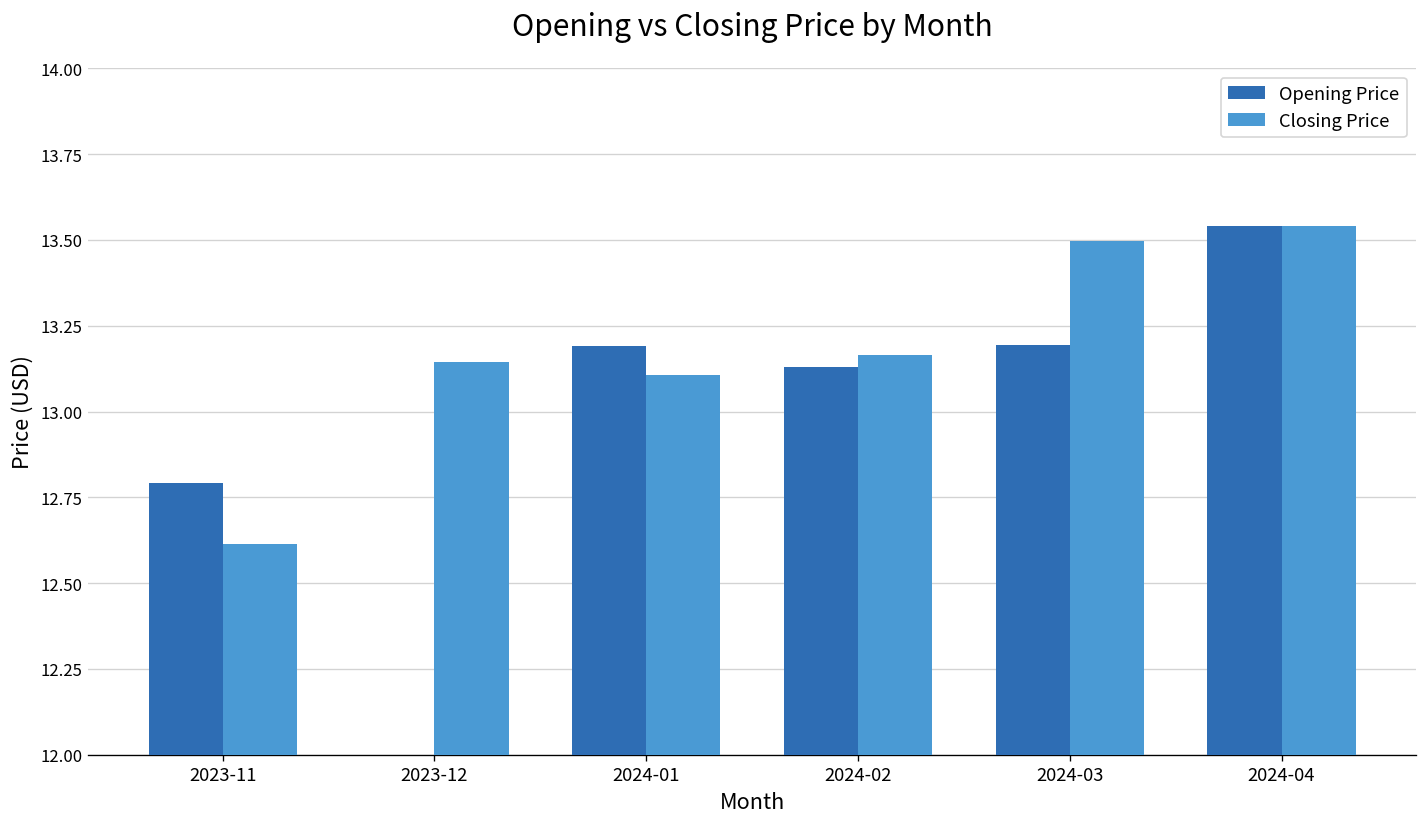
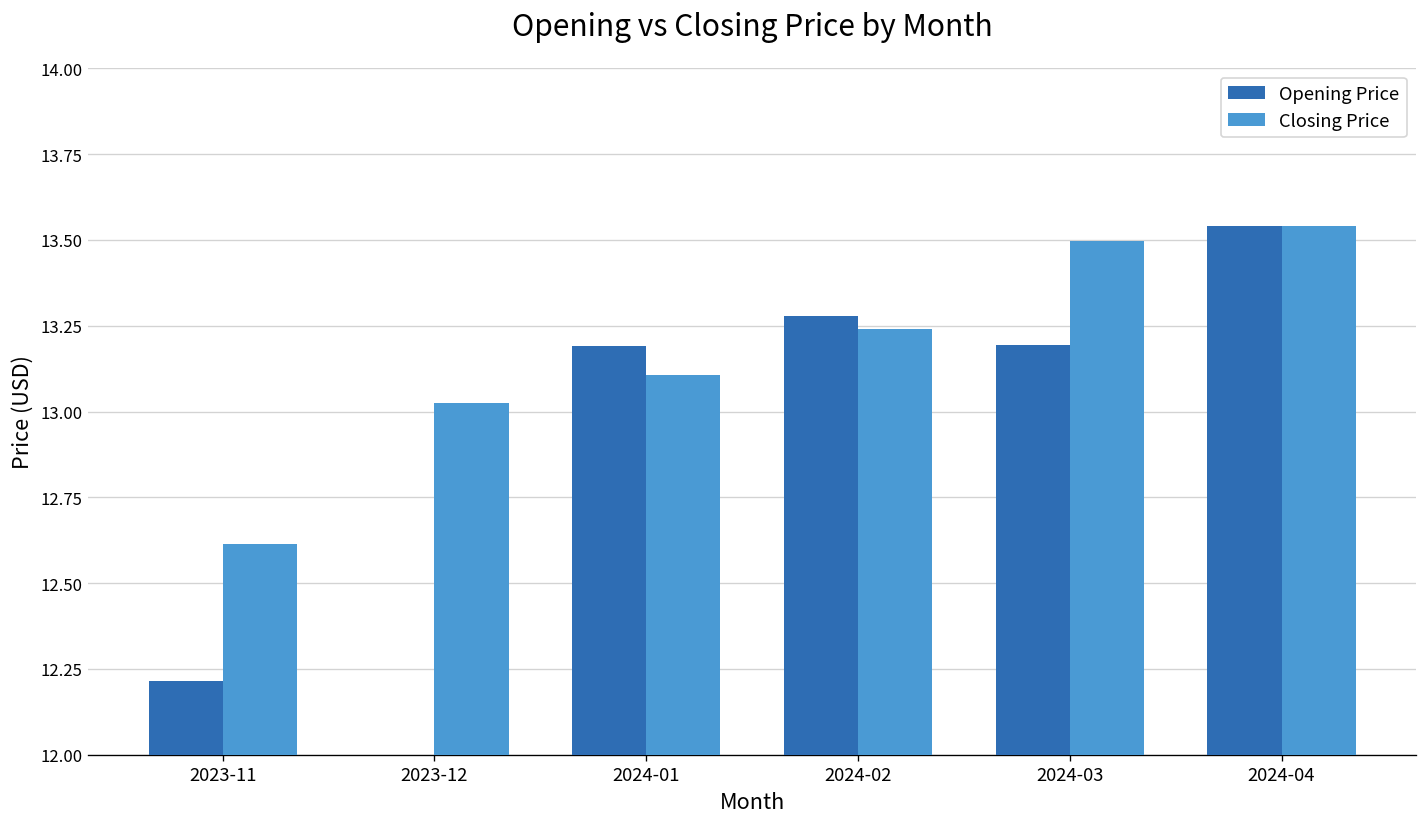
  {
    "Opening Price": {
-     "2023-11": 12.79,
+     "2023-11": 12.22,
      "2024-01": 13.19,
-     "2024-02": 13.13,
+     "2024-02": 13.28,
      "2024-03": 13.19,
      "2024-04": 13.54
    },
    "Closing Price": {
      "2023-11": 12.61,
-     "2023-12": 13.14,
+     "2023-12": 13.03,
      "2024-01": 13.11,
-     "2024-02": 13.16,
+     "2024-02": 13.24,
      "2024-03": 13.50,
      "2024-04": 13.54
    }
  }
